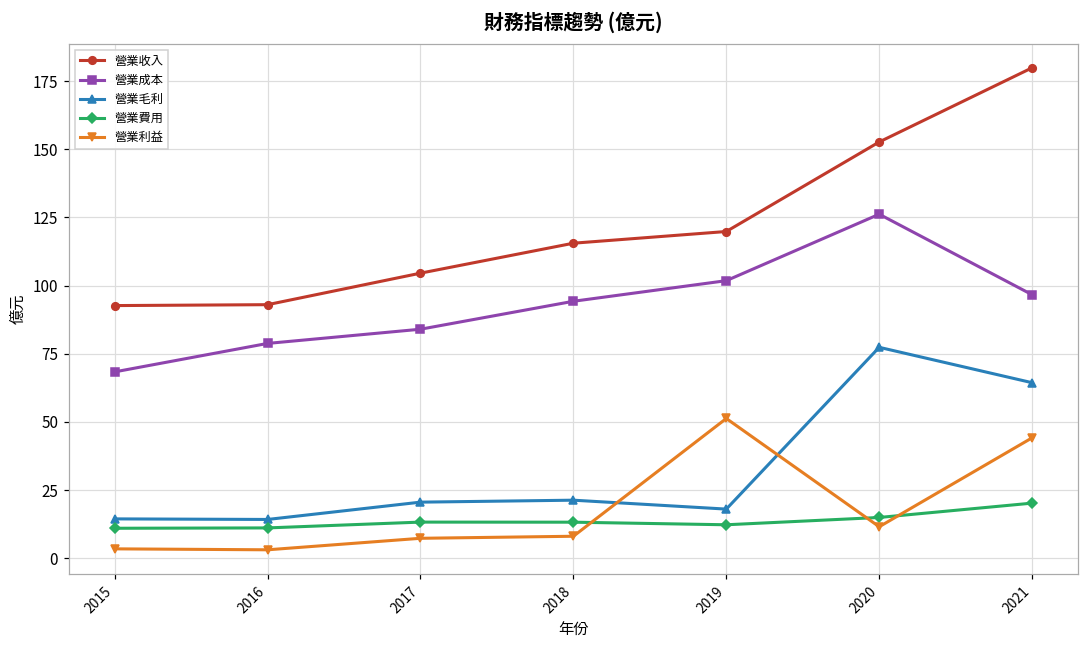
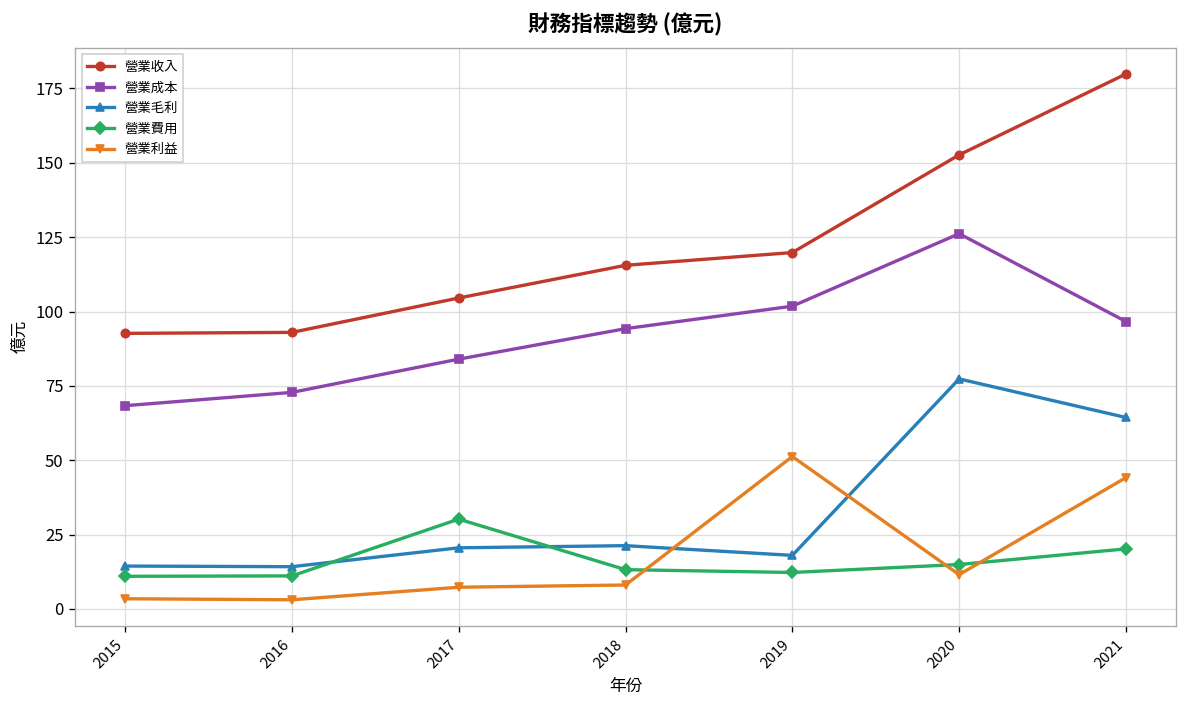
  {
    "營業收入": {
      "2015": 93,
      "2016": 93,
      "2017": 105,
      "2018": 116,
      "2019": 120,
      "2020": 153,
      "2021": 180
    },
    "營業成本": {
      "2015": 68,
-     "2016": 79,
+     "2016": 73,
      "2017": 84,
      "2018": 94,
      "2019": 102,
      "2020": 126,
      "2021": 97
    },
    "營業毛利": {
      "2015": 14,
      "2016": 14,
      "2017": 21,
      "2018": 21,
      "2019": 18,
      "2020": 77,
      "2021": 64
    },
    "營業費用": {
      "2015": 11,
      "2016": 11,
-     "2017": 13,
+     "2017": 30,
      "2018": 13,
      "2019": 12,
      "2020": 15,
      "2021": 20
    },
    "營業利益": {
      "2015": 3,
      "2016": 3,
      "2017": 7,
      "2018": 8,
      "2019": 51,
      "2020": 12,
      "2021": 44
    }
  }
